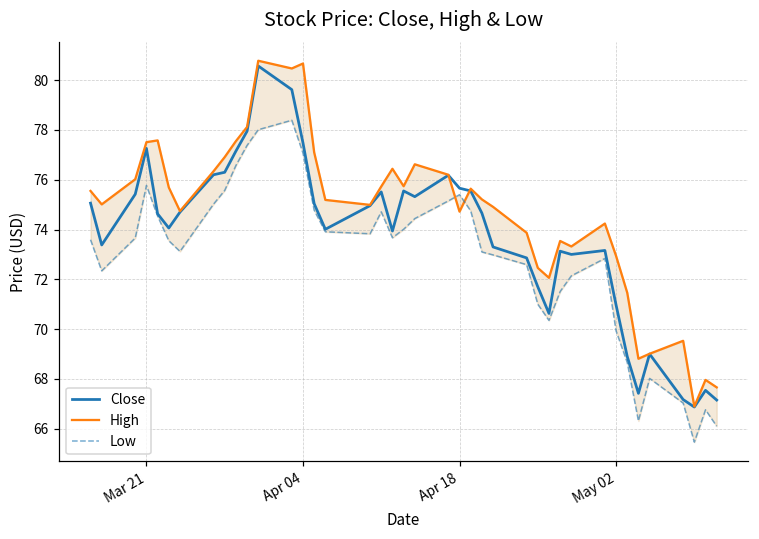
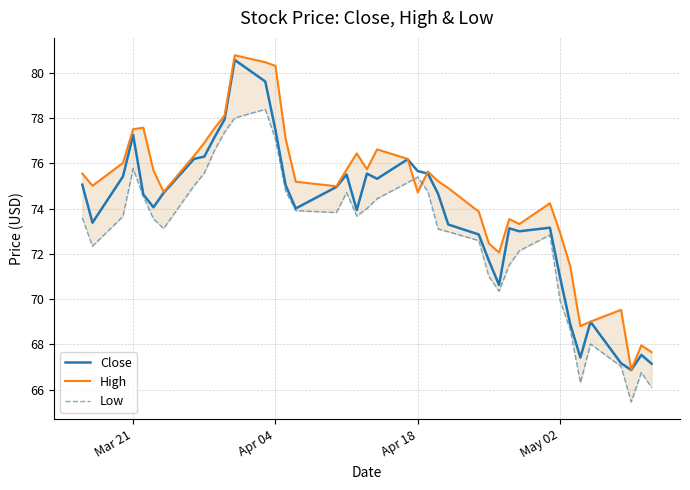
  {
    "High": {
-     "Apr 04": 80.7,
+     "Apr 04": 80.3,
      "Apr 18": 74.7
    }
  }
